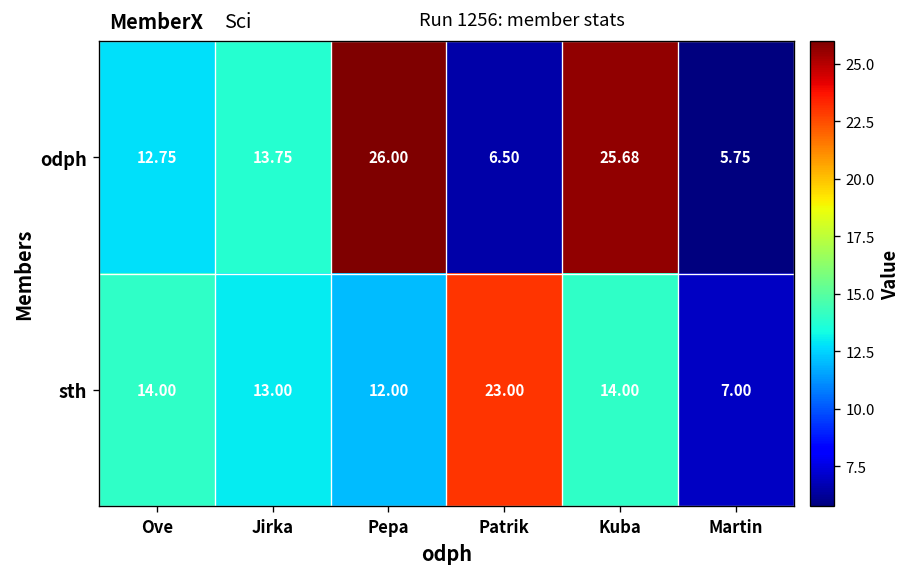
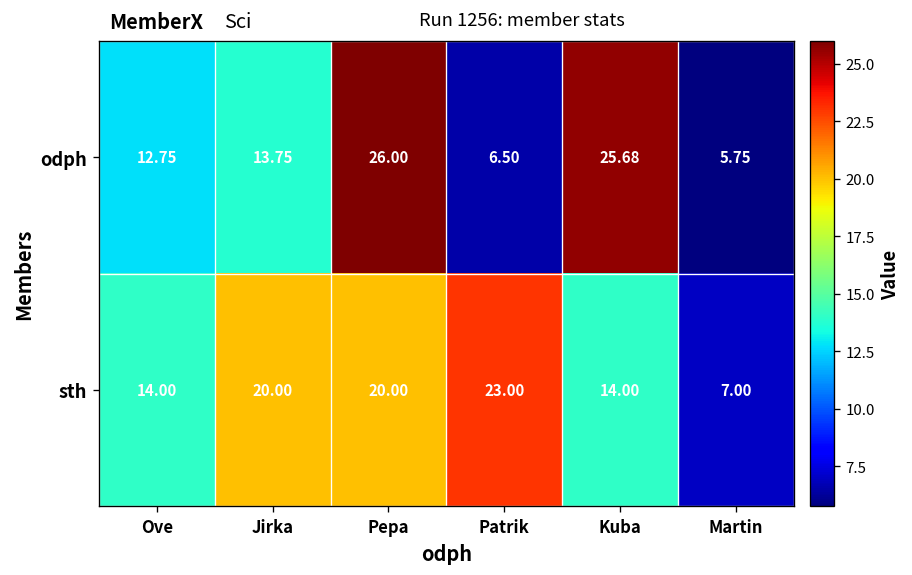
  {
    "odph": {
      "Ove": 12.75,
      "Jirka": 13.75,
      "Pepa": 26.00,
      "Patrik": 6.50,
      "Kuba": 25.68,
      "Martin": 5.75
    },
    "sth": {
      "Ove": 14.00,
-     "Jirka": 13.00,
-     "Pepa": 12.00,
+     "Jirka": 20.00,
+     "Pepa": 20.00,
      "Patrik": 23.00,
      "Kuba": 14.00,
      "Martin": 7.00
    }
  }
